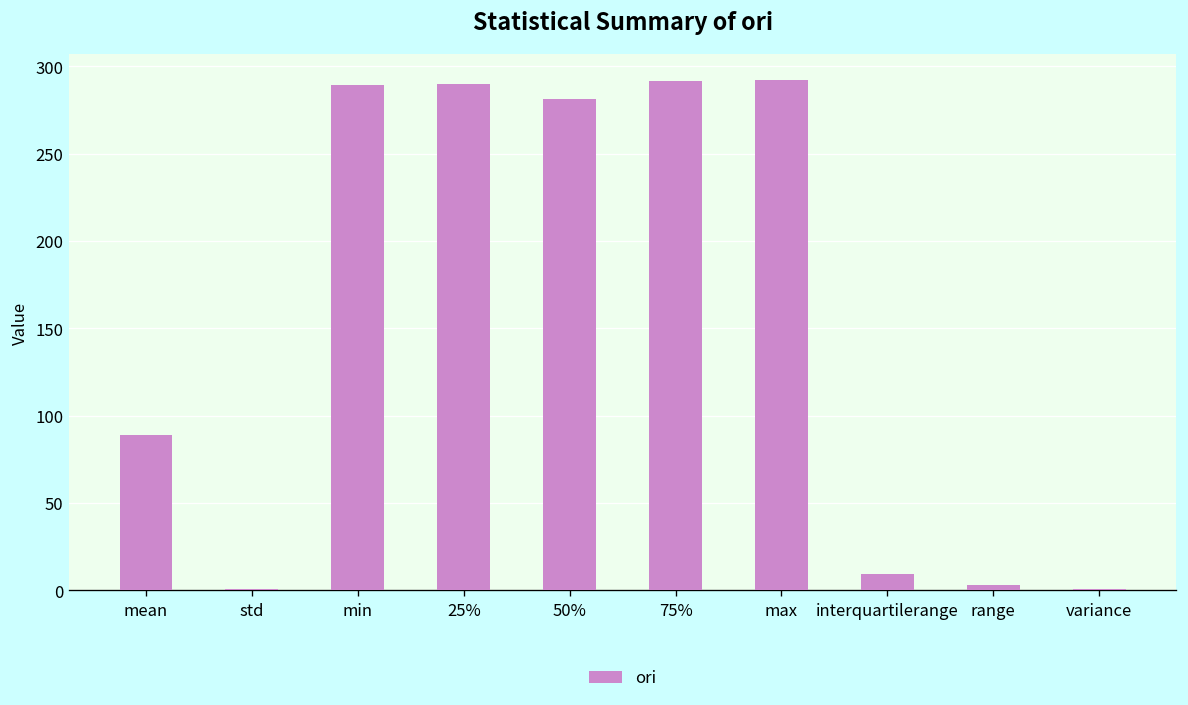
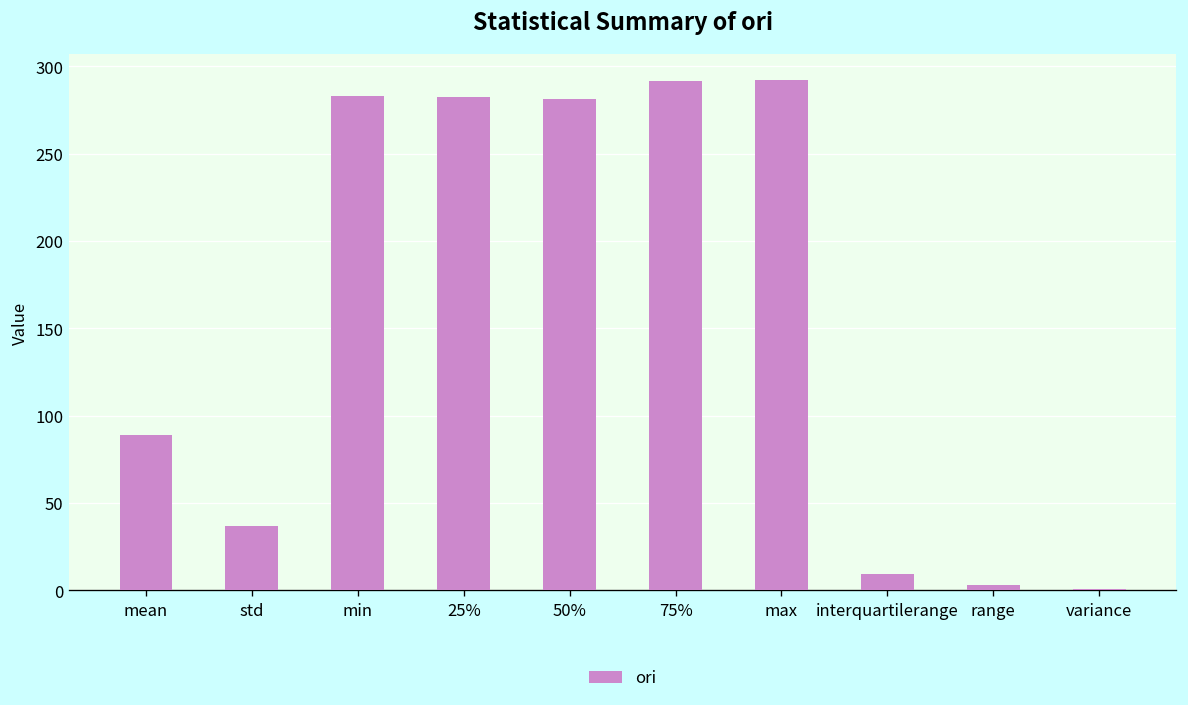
  {
    "mean": 89,
-   "std": 1,
-   "min": 290,
-   "25%": 290,
+   "std": 37,
+   "min": 283,
+   "25%": 282,
    "50%": 282,
    "75%": 292,
    "max": 292,
    "interquartilerange": 9,
    "range": 3
  }
